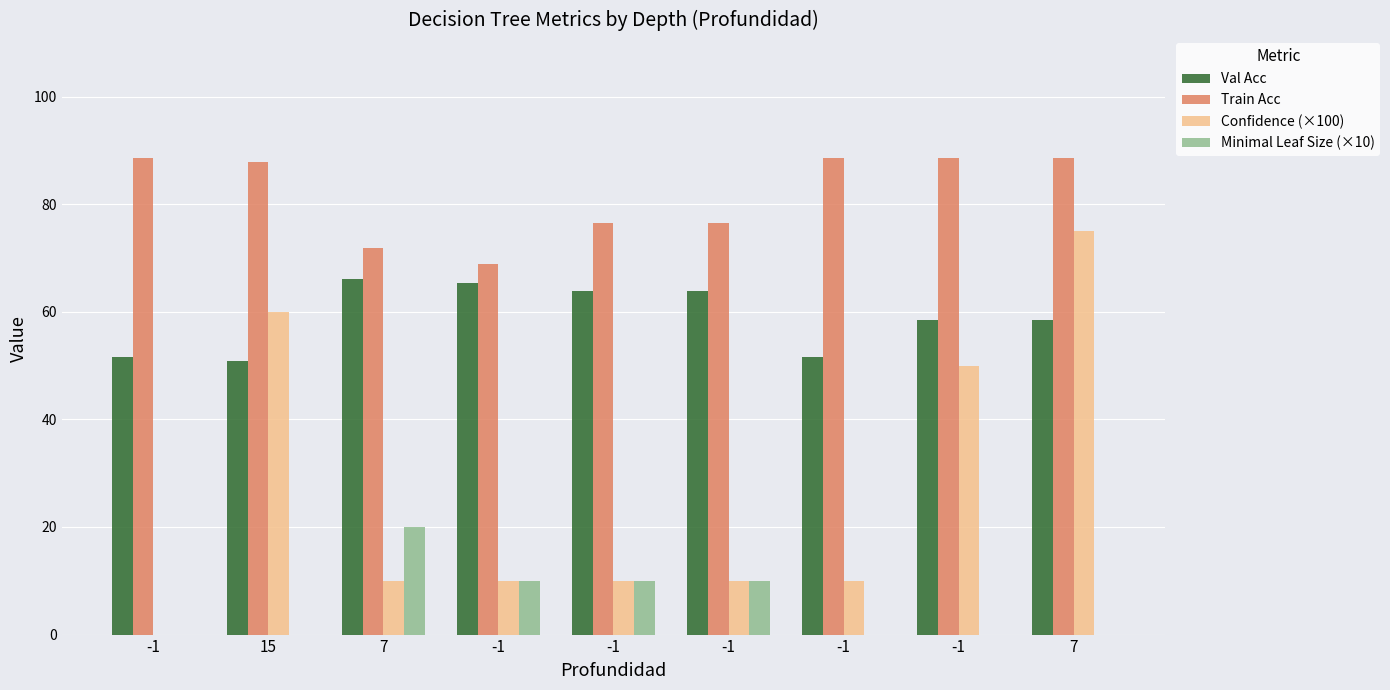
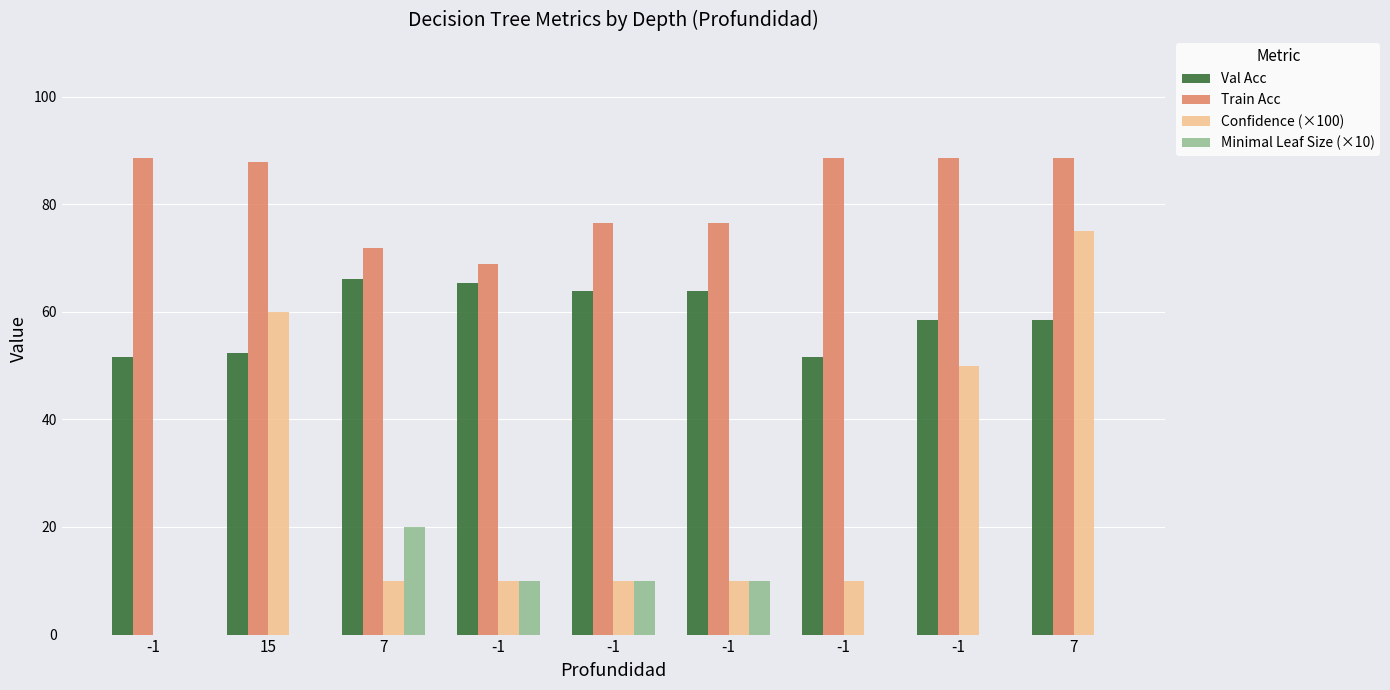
  {
    "Val Acc": {
-     "15": 51
+     "15": 52
    },
    "Train Acc": {
      "15": 88
    },
    "Confidence (×100)": {
      "15": 60
    },
    "Minimal Leaf Size (×10)": {
      "15": 0
    }
  }
